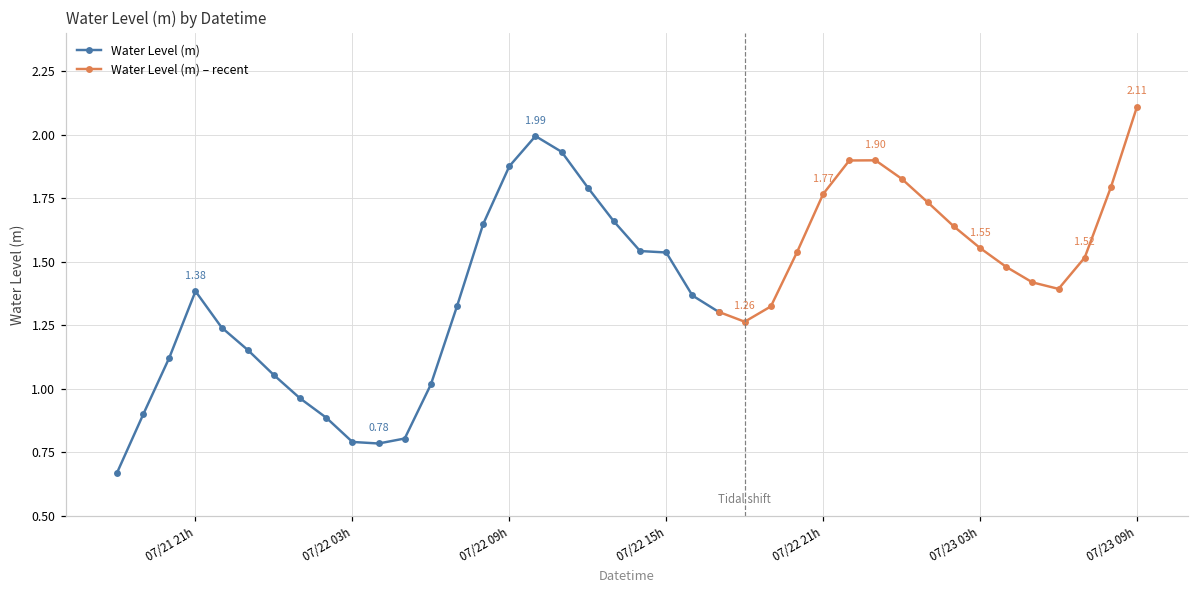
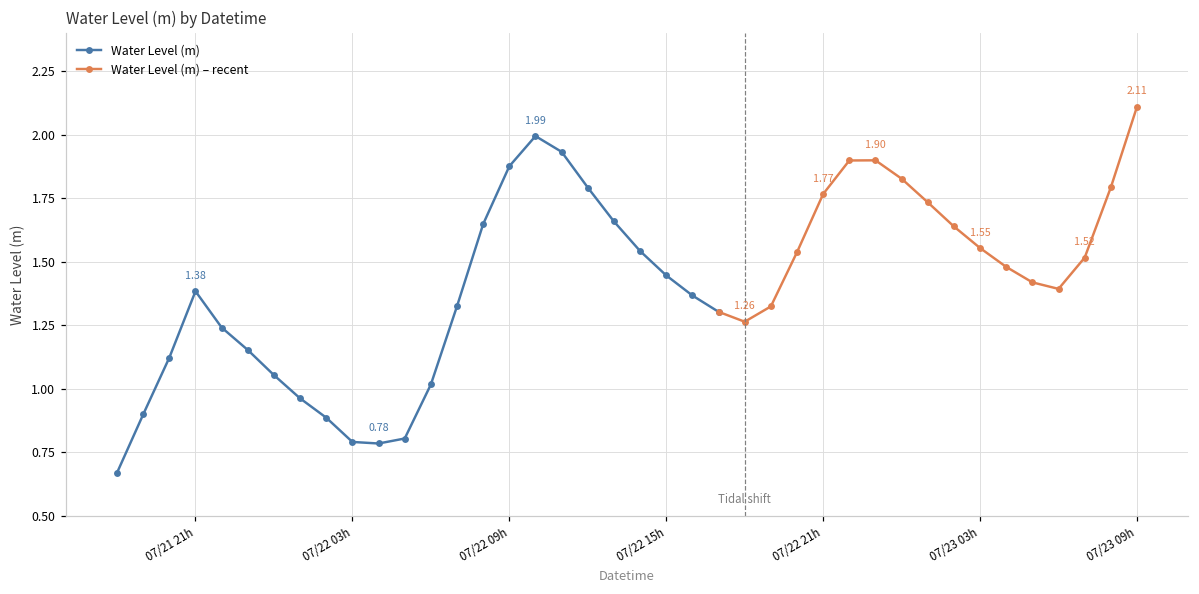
  {
    "Water Level (m)": {
      "07/22 03h": 0.79,
      "07/22 09h": 1.88,
-     "07/22 15h": 1.54
+     "07/22 15h": 1.45
    },
    "Water Level (m) – recent": {
      "07/22 21h": 1.77,
      "07/23 03h": 1.55,
      "07/23 09h": 2.11
    }
  }
